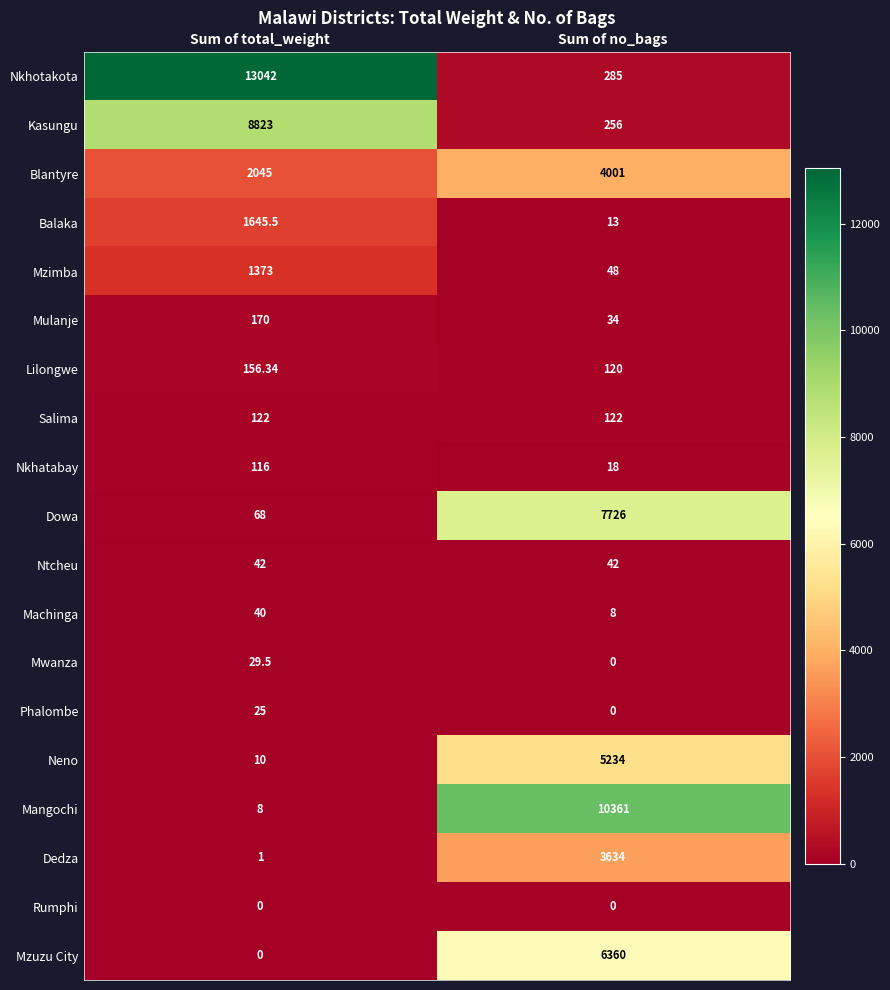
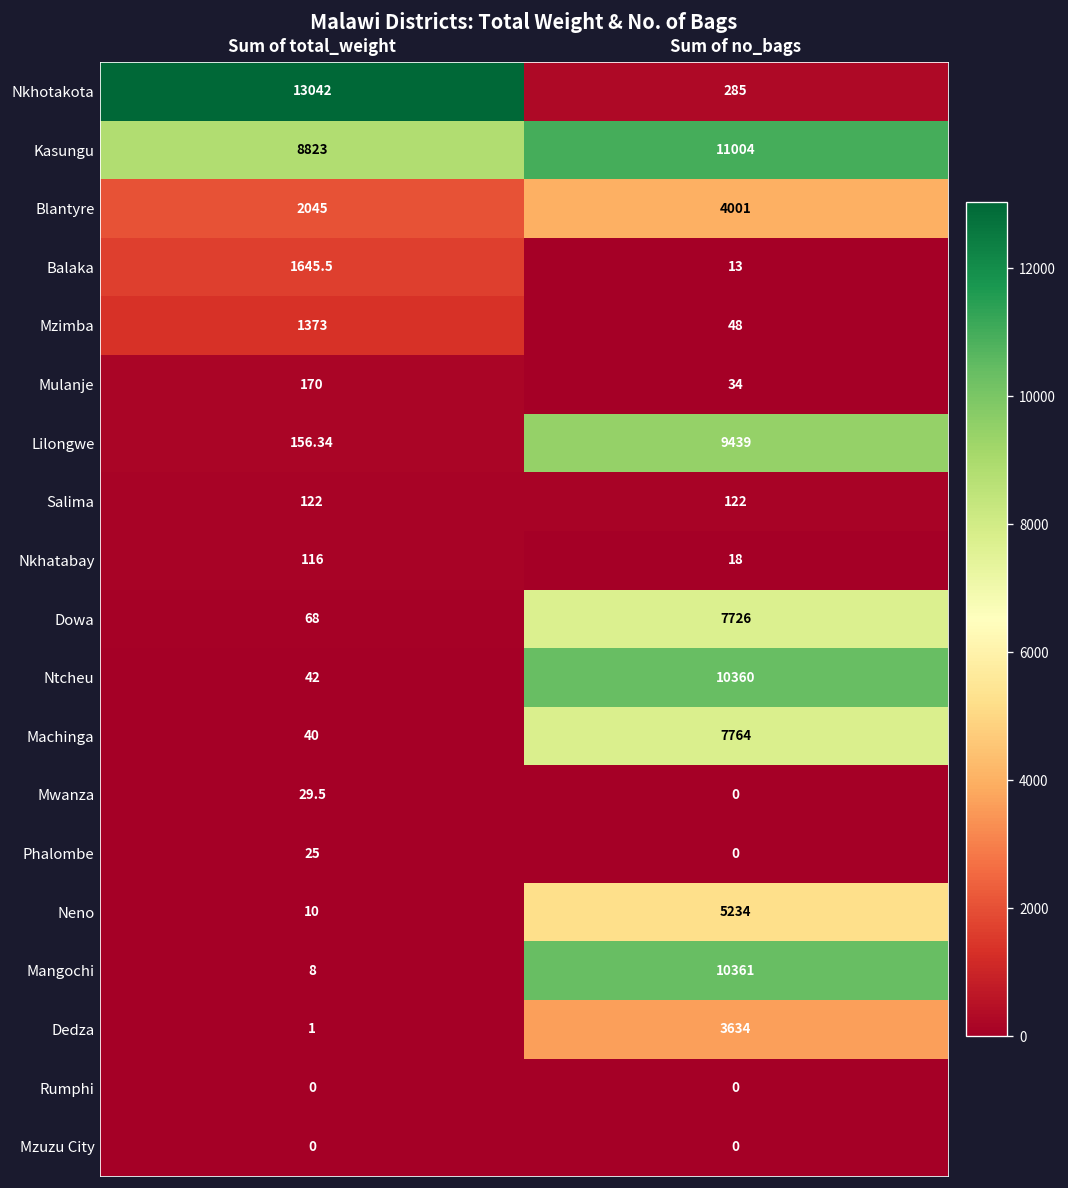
  {
    "Nkhotakota": {
      "Sum of total_weight": 13042,
      "Sum of no_bags": 285
    },
    "Kasungu": {
      "Sum of total_weight": 8823,
-     "Sum of no_bags": 256
+     "Sum of no_bags": 11004
    },
    "Blantyre": {
      "Sum of total_weight": 2045,
      "Sum of no_bags": 4001
    },
    "Balaka": {
      "Sum of total_weight": 1645.5,
      "Sum of no_bags": 13
    },
    "Mzimba": {
      "Sum of total_weight": 1373,
      "Sum of no_bags": 48
    },
    "Mulanje": {
      "Sum of total_weight": 170,
      "Sum of no_bags": 34
    },
    "Lilongwe": {
      "Sum of total_weight": 156.34,
-     "Sum of no_bags": 120
+     "Sum of no_bags": 9439
    },
    "Salima": {
      "Sum of total_weight": 122,
      "Sum of no_bags": 122
    },
    "Nkhatabay": {
      "Sum of total_weight": 116,
      "Sum of no_bags": 18
    },
    "Dowa": {
      "Sum of total_weight": 68,
      "Sum of no_bags": 7726
    },
    "Ntcheu": {
      "Sum of total_weight": 42,
-     "Sum of no_bags": 42
+     "Sum of no_bags": 10360
    },
    "Machinga": {
      "Sum of total_weight": 40,
-     "Sum of no_bags": 8
+     "Sum of no_bags": 7764
    },
    "Mwanza": {
      "Sum of total_weight": 29.5,
      "Sum of no_bags": 0
    },
    "Phalombe": {
      "Sum of total_weight": 25,
      "Sum of no_bags": 0
    },
    "Neno": {
      "Sum of total_weight": 10,
      "Sum of no_bags": 5234
    },
    "Mangochi": {
      "Sum of total_weight": 8,
      "Sum of no_bags": 10361
    },
    "Dedza": {
      "Sum of total_weight": 1,
      "Sum of no_bags": 3634
    },
    "Rumphi": {
      "Sum of total_weight": 0,
      "Sum of no_bags": 0
    },
    "Mzuzu City": {
      "Sum of total_weight": 0,
-     "Sum of no_bags": 6360
+     "Sum of no_bags": 0
    }
  }
